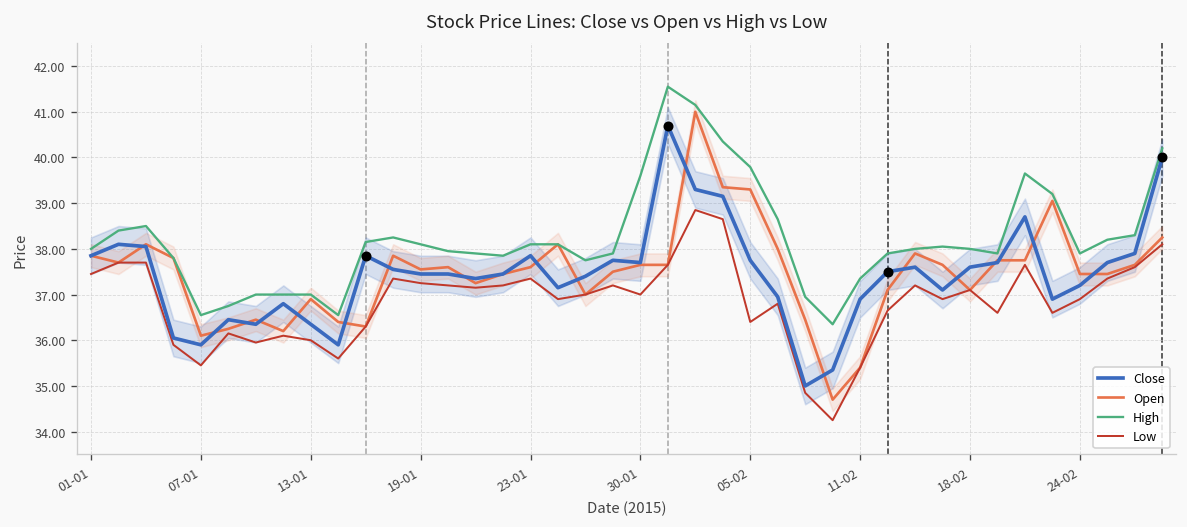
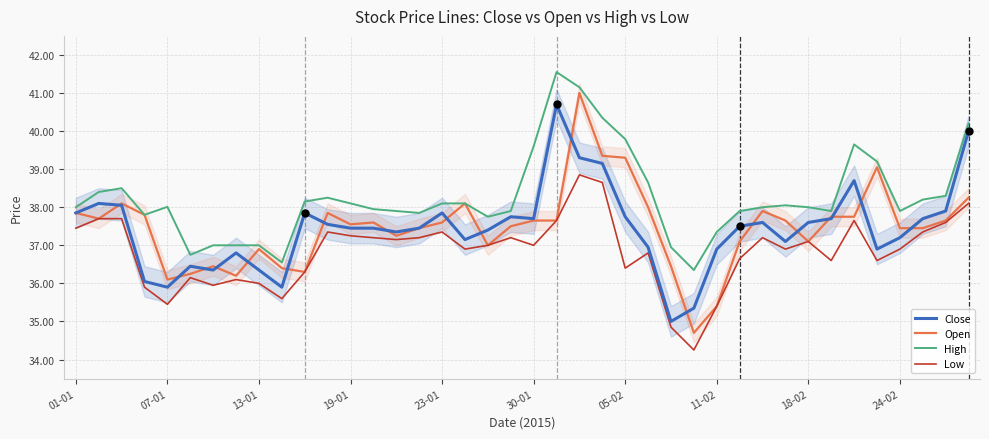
  {
    "High": {
      "01-01": 38.0,
-     "07-01": 36.6,
+     "07-01": 38.0,
      "13-01": 37.0,
      "19-01": 38.1,
      "23-01": 38.1,
      "30-01": 39.6,
      "05-02": 39.8,
      "24-02": 37.9
    },
    "Low": {
      "01-01": 37.5,
      "07-01": 35.5,
      "13-01": 36.0,
      "19-01": 37.3,
      "23-01": 37.4,
      "30-01": 37.0,
      "05-02": 36.4,
      "24-02": 36.9
    }
  }
